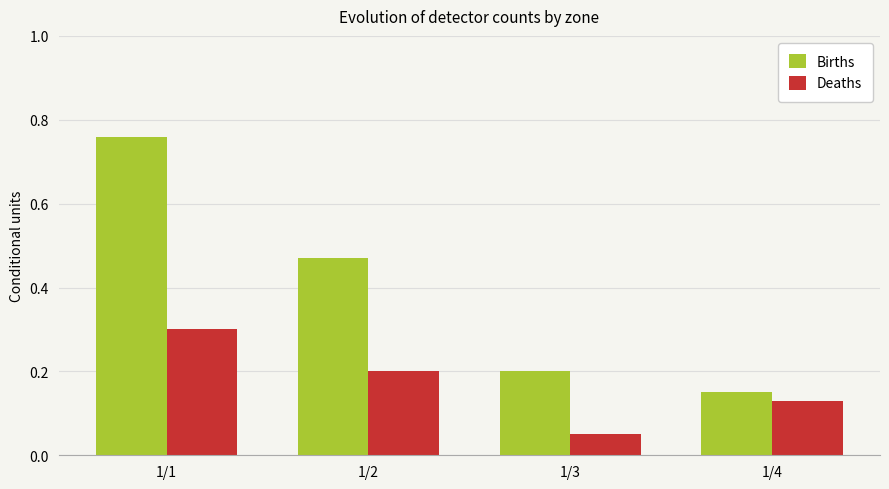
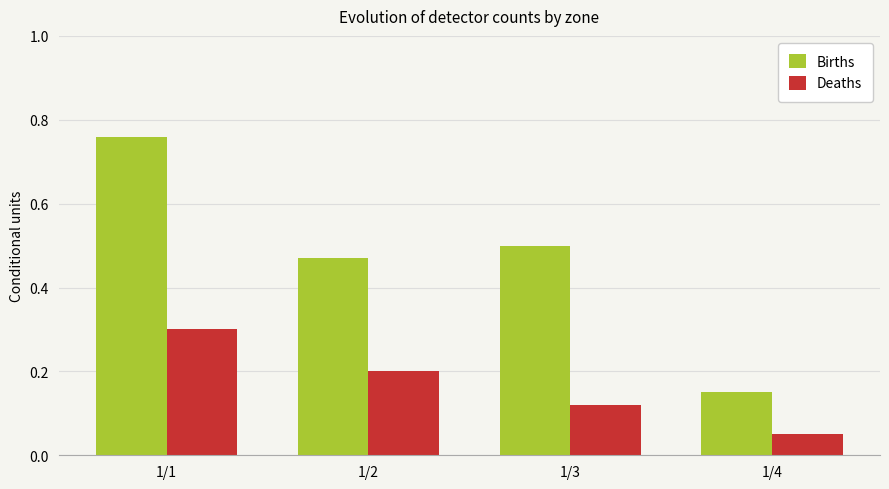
  {
    "Births": {
      "1/1": 0.76,
      "1/2": 0.47,
-     "1/3": 0.2,
+     "1/3": 0.5,
      "1/4": 0.15
    },
    "Deaths": {
      "1/1": 0.30,
      "1/2": 0.20,
-     "1/3": 0.05,
-     "1/4": 0.13
+     "1/3": 0.12,
+     "1/4": 0.05
    }
  }
